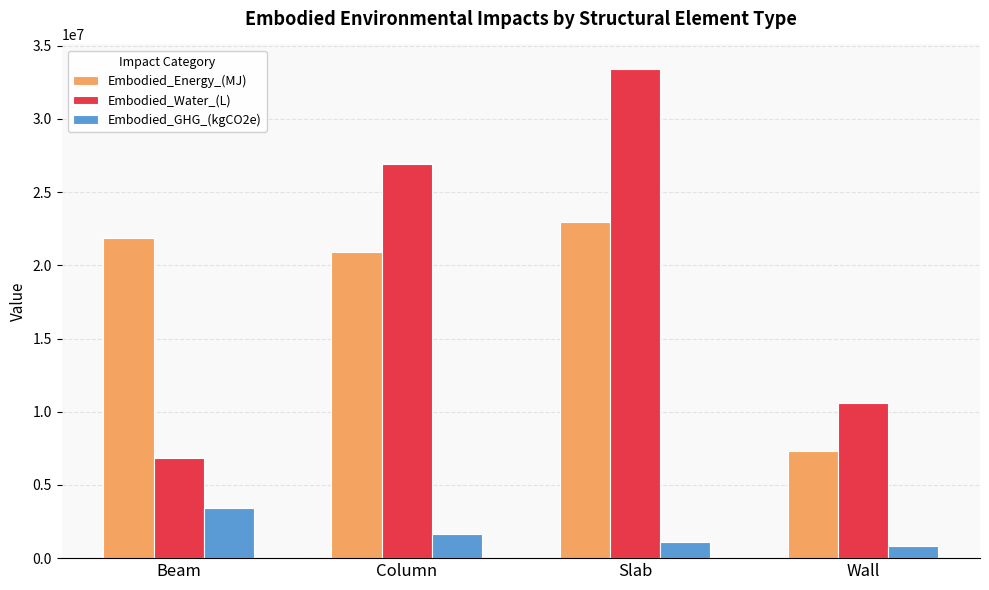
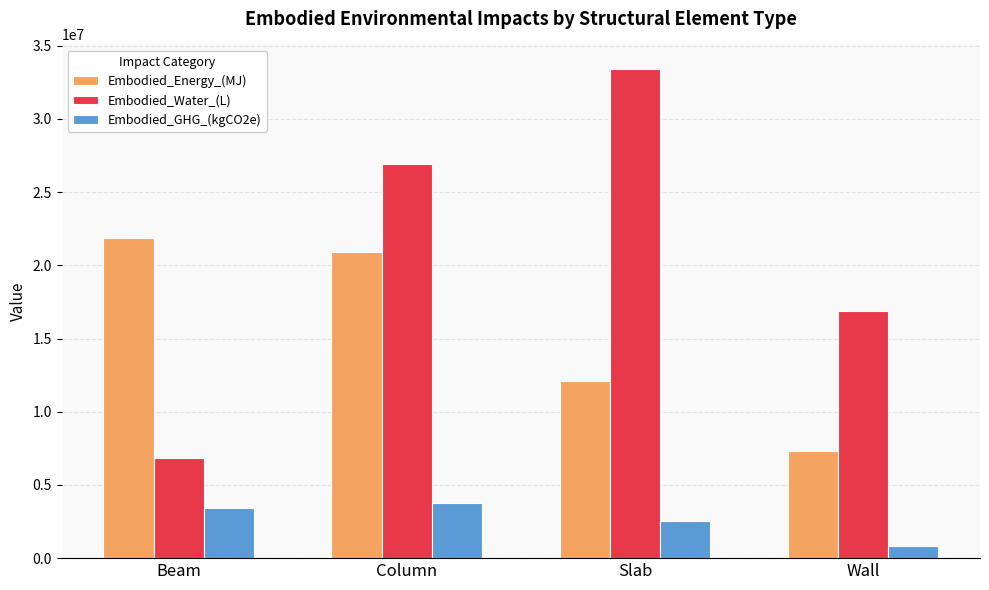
  {
    "Embodied_Energy_(MJ)": {
      "Beam": 21900000,
      "Column": 20900000,
-     "Slab": 22900000,
+     "Slab": 12100000,
      "Wall": 7300000
    },
    "Embodied_Water_(L)": {
      "Beam": 6800000,
      "Column": 26900000,
      "Slab": 33400000,
-     "Wall": 10600000
+     "Wall": 16900000
    },
    "Embodied_GHG_(kgCO2e)": {
      "Beam": 3400000,
-     "Column": 1600000,
-     "Slab": 1100000,
+     "Column": 3800000,
+     "Slab": 2500000,
      "Wall": 800000
    }
  }
